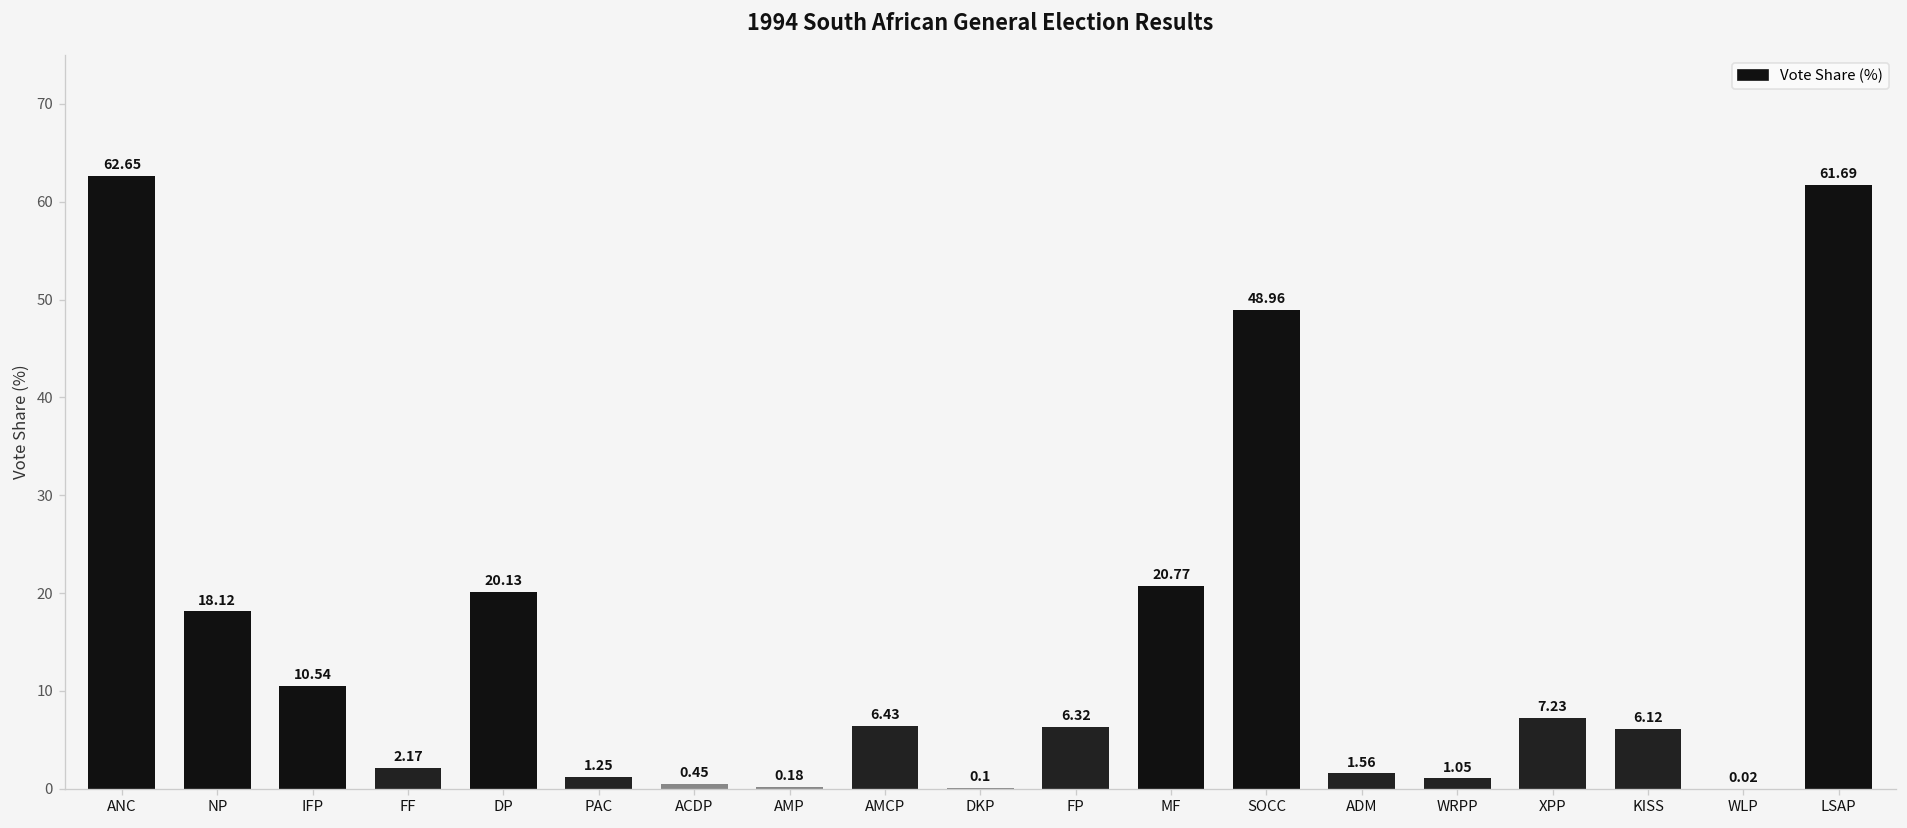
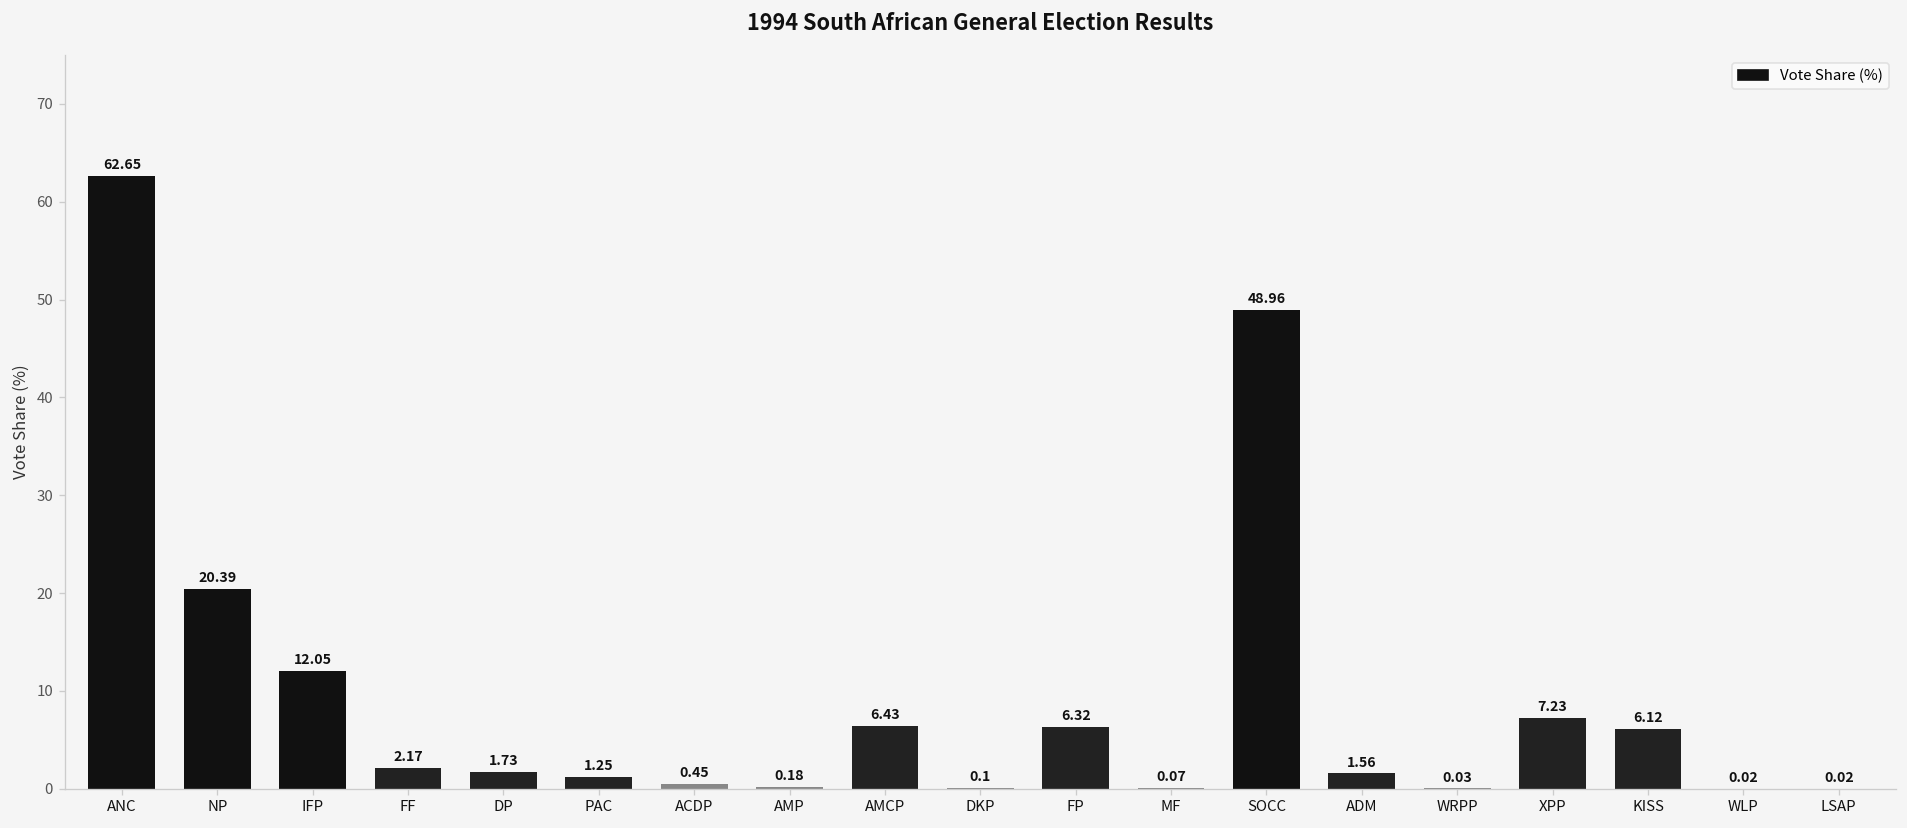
  {
    "ANC": 62.65,
-   "NP": 18.12,
-   "IFP": 10.54,
+   "NP": 20.39,
+   "IFP": 12.05,
    "FF": 2.17,
-   "DP": 20.13,
+   "DP": 1.73,
    "PAC": 1.25,
    "ACDP": 0.45,
    "AMP": 0.18,
    "AMCP": 6.43,
    "DKP": 0.1,
    "FP": 6.32,
-   "MF": 20.77,
+   "MF": 0.07,
    "SOCC": 48.96,
    "ADM": 1.56,
-   "WRPP": 1.05,
+   "WRPP": 0.03,
    "XPP": 7.23,
    "KISS": 6.12,
    "WLP": 0.02,
-   "LSAP": 61.69
+   "LSAP": 0.02
  }
